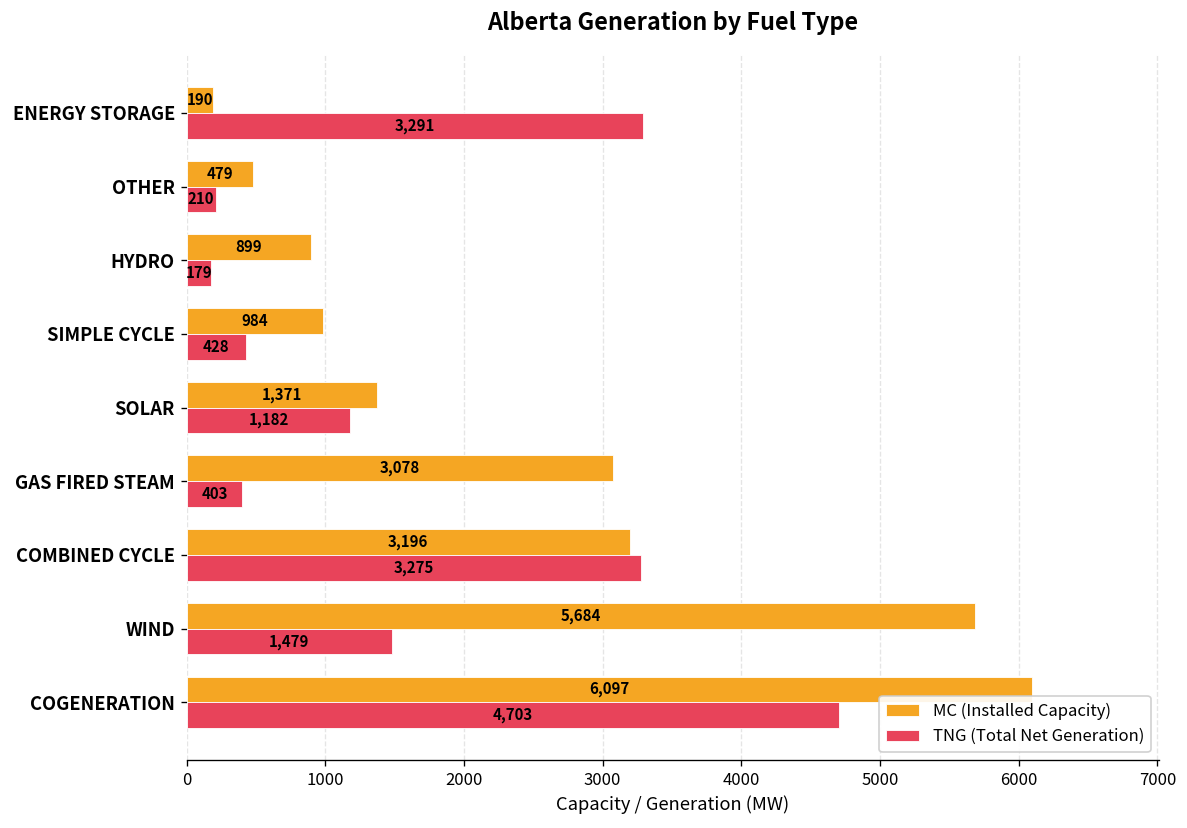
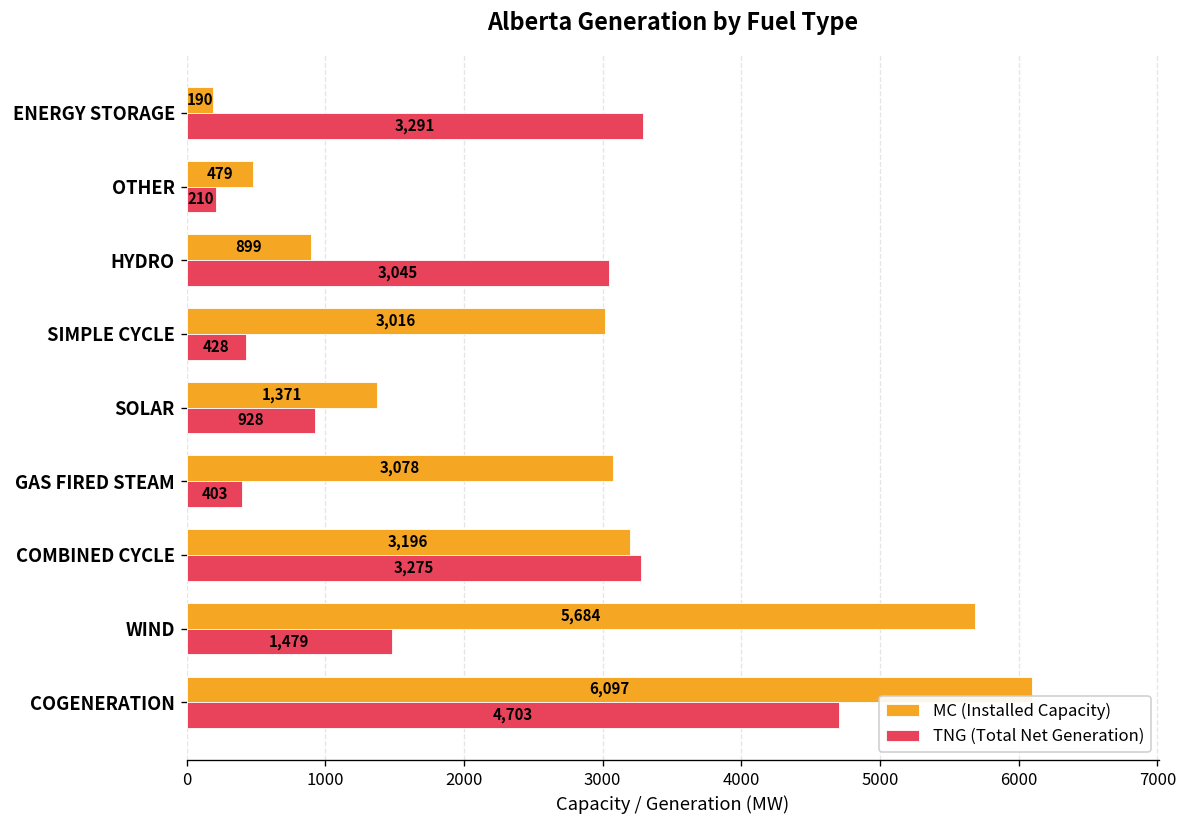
  {
    "MC (Installed Capacity)": {
      "ENERGY STORAGE": "190",
      "OTHER": "479",
      "HYDRO": "899",
-     "SIMPLE CYCLE": "984",
+     "SIMPLE CYCLE": "3,016",
      "SOLAR": "1,371",
      "GAS FIRED STEAM": "3,078",
      "COMBINED CYCLE": "3,196",
      "WIND": "5,684",
      "COGENERATION": "6,097"
    },
    "TNG (Total Net Generation)": {
      "ENERGY STORAGE": "3,291",
      "OTHER": "210",
-     "HYDRO": "179",
+     "HYDRO": "3,045",
      "SIMPLE CYCLE": "428",
-     "SOLAR": "1,182",
+     "SOLAR": "928",
      "GAS FIRED STEAM": "403",
      "COMBINED CYCLE": "3,275",
      "WIND": "1,479",
      "COGENERATION": "4,703"
    }
  }
